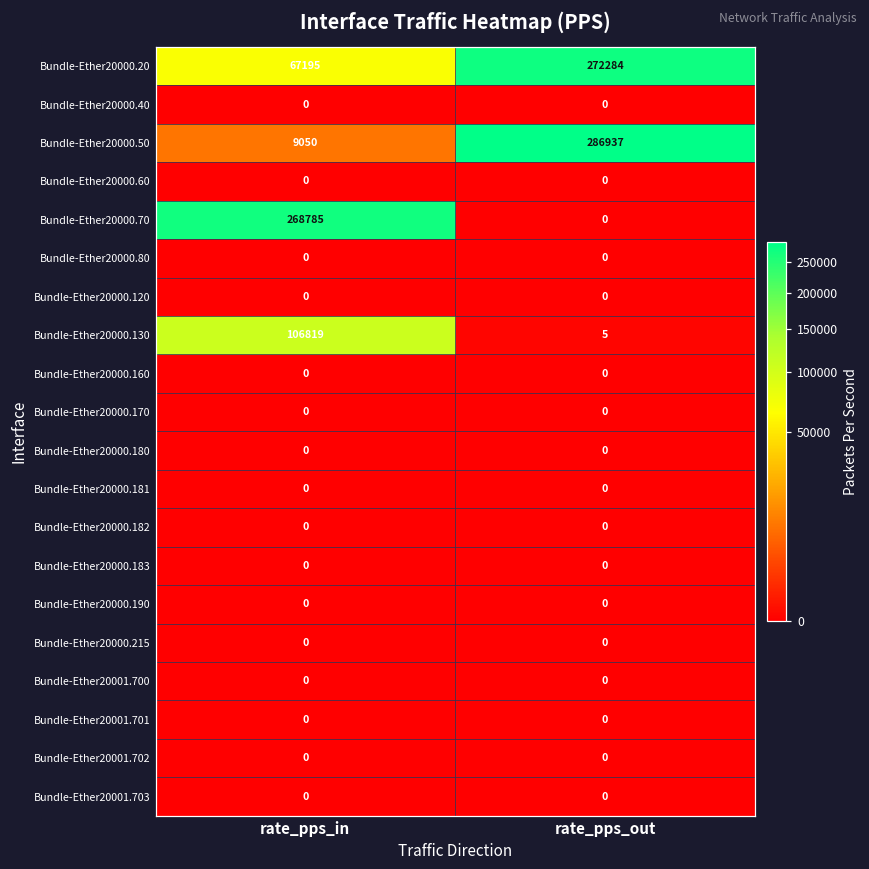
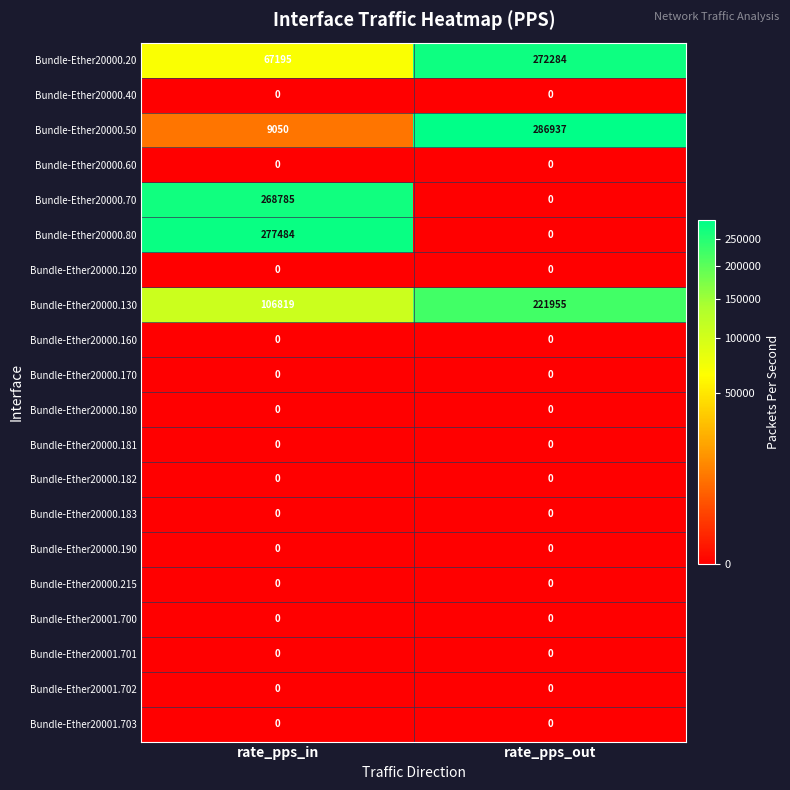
  {
    "Bundle-Ether20000.20": {
      "rate_pps_in": 67195,
      "rate_pps_out": 272284
    },
    "Bundle-Ether20000.40": {
      "rate_pps_in": 0,
      "rate_pps_out": 0
    },
    "Bundle-Ether20000.50": {
      "rate_pps_in": 9050,
      "rate_pps_out": 286937
    },
    "Bundle-Ether20000.60": {
      "rate_pps_in": 0,
      "rate_pps_out": 0
    },
    "Bundle-Ether20000.70": {
      "rate_pps_in": 268785,
      "rate_pps_out": 0
    },
    "Bundle-Ether20000.80": {
-     "rate_pps_in": 0,
+     "rate_pps_in": 277484,
      "rate_pps_out": 0
    },
    "Bundle-Ether20000.120": {
      "rate_pps_in": 0,
      "rate_pps_out": 0
    },
    "Bundle-Ether20000.130": {
      "rate_pps_in": 106819,
-     "rate_pps_out": 5
+     "rate_pps_out": 221955
    },
    "Bundle-Ether20000.160": {
      "rate_pps_in": 0,
      "rate_pps_out": 0
    },
    "Bundle-Ether20000.170": {
      "rate_pps_in": 0,
      "rate_pps_out": 0
    },
    "Bundle-Ether20000.180": {
      "rate_pps_in": 0,
      "rate_pps_out": 0
    },
    "Bundle-Ether20000.181": {
      "rate_pps_in": 0,
      "rate_pps_out": 0
    },
    "Bundle-Ether20000.182": {
      "rate_pps_in": 0,
      "rate_pps_out": 0
    },
    "Bundle-Ether20000.183": {
      "rate_pps_in": 0,
      "rate_pps_out": 0
    },
    "Bundle-Ether20000.190": {
      "rate_pps_in": 0,
      "rate_pps_out": 0
    },
    "Bundle-Ether20000.215": {
      "rate_pps_in": 0,
      "rate_pps_out": 0
    },
    "Bundle-Ether20001.700": {
      "rate_pps_in": 0,
      "rate_pps_out": 0
    },
    "Bundle-Ether20001.701": {
      "rate_pps_in": 0,
      "rate_pps_out": 0
    },
    "Bundle-Ether20001.702": {
      "rate_pps_in": 0,
      "rate_pps_out": 0
    },
    "Bundle-Ether20001.703": {
      "rate_pps_in": 0,
      "rate_pps_out": 0
    }
  }
